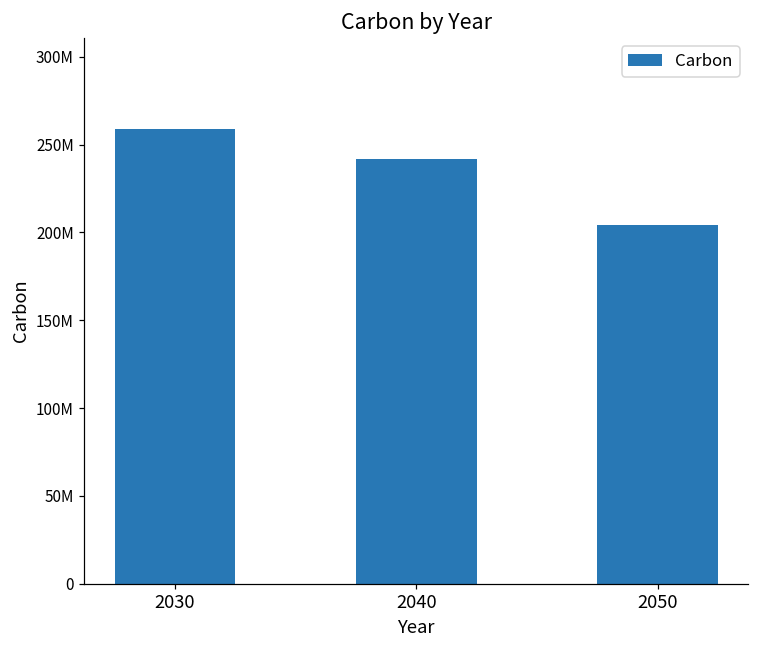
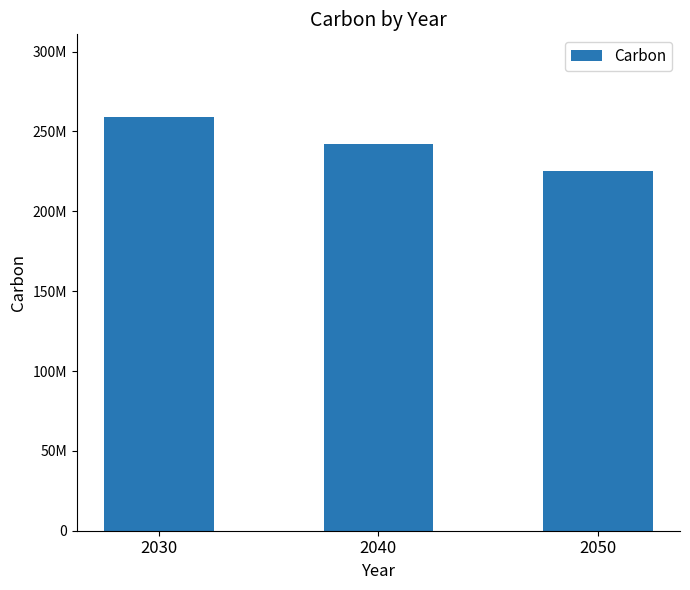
  {
    "2030": 259000000,
    "2040": 242000000,
-   "2050": 204000000
+   "2050": 225000000
  }
